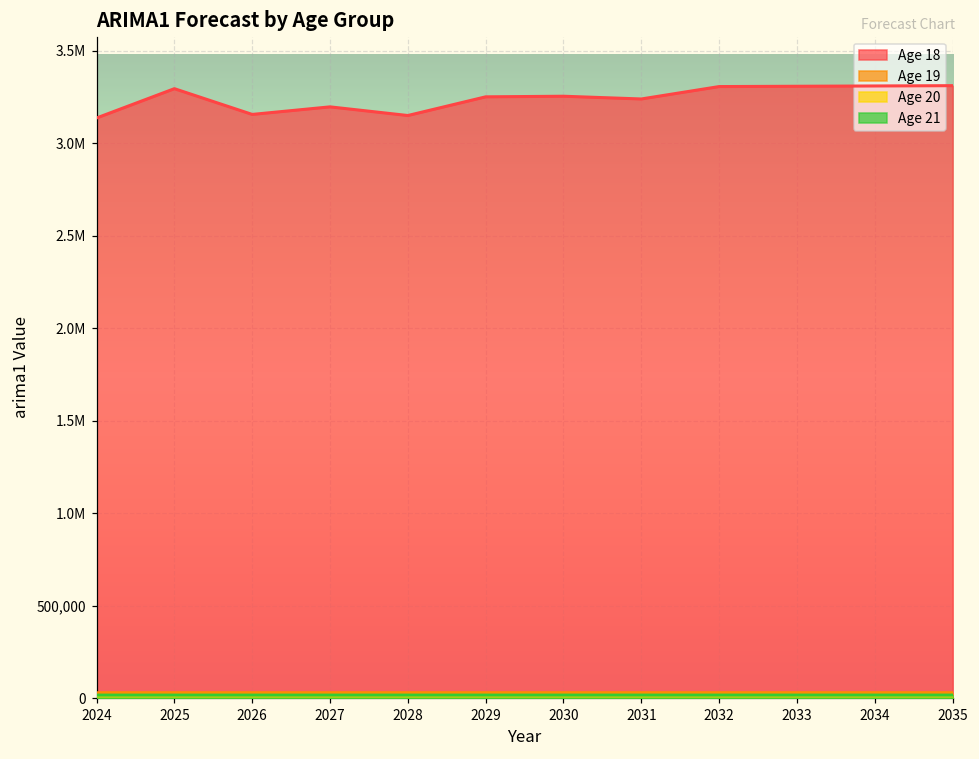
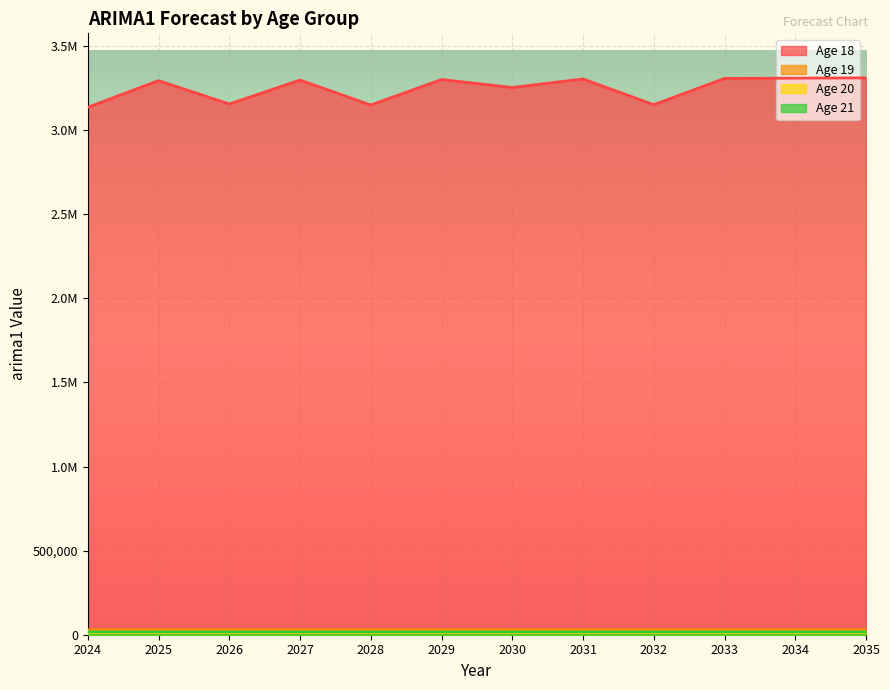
  {
    "Age 18": {
      "2024": "3,140,000",
      "2025": "3,300,000",
      "2026": "3,160,000",
-     "2027": "3,200,000",
+     "2027": "3,300,000",
      "2028": "3,150,000",
-     "2029": "3,250,000",
+     "2029": "3,300,000",
      "2030": "3,250,000",
-     "2031": "3,240,000",
-     "2032": "3,310,000",
+     "2031": "3,300,000",
+     "2032": "3,150,000",
      "2033": "3,310,000",
      "2035": "3,310,000"
    }
  }
